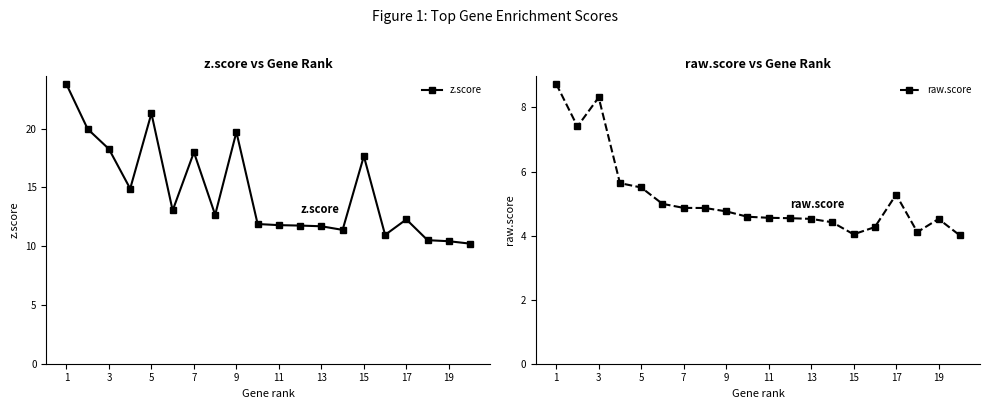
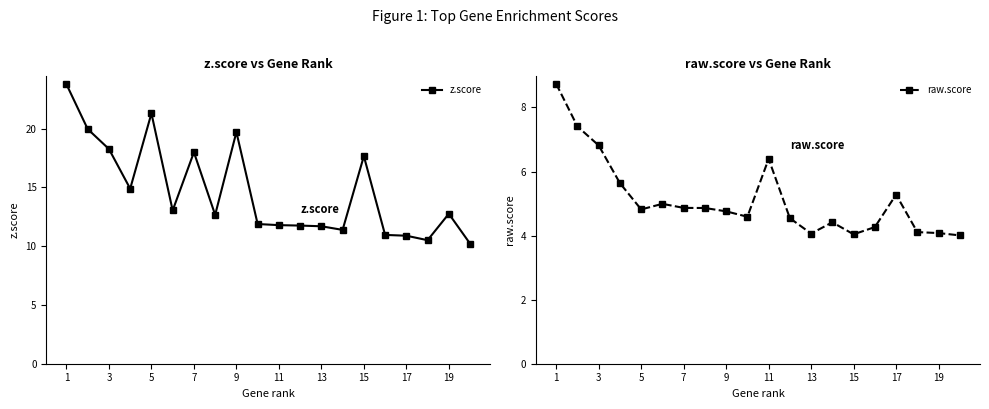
  {
    "z.score vs Gene Rank": {
      "1": 23.8,
      "3": 18.3,
      "5": 21.3,
      "7": 18.0,
      "9": 19.7,
      "11": 11.8,
      "13": 11.7,
      "15": 17.7,
-     "17": 12.3,
-     "19": 10.4
+     "17": 10.9,
+     "19": 12.8
    },
    "raw.score vs Gene Rank": {
      "1": 8.7,
-     "3": 8.3,
-     "5": 5.5,
+     "3": 6.8,
+     "5": 4.8,
      "7": 4.9,
      "9": 4.8,
-     "11": 4.6,
-     "13": 4.5,
+     "11": 6.4,
+     "13": 4.1,
      "15": 4.0,
      "17": 5.3,
-     "19": 4.5
+     "19": 4.1
    }
  }
